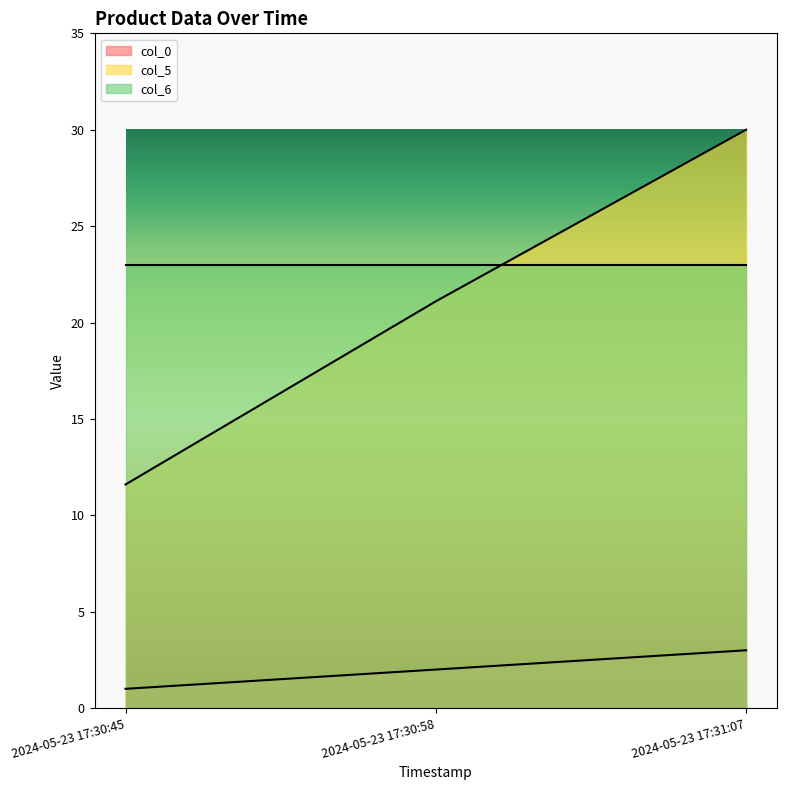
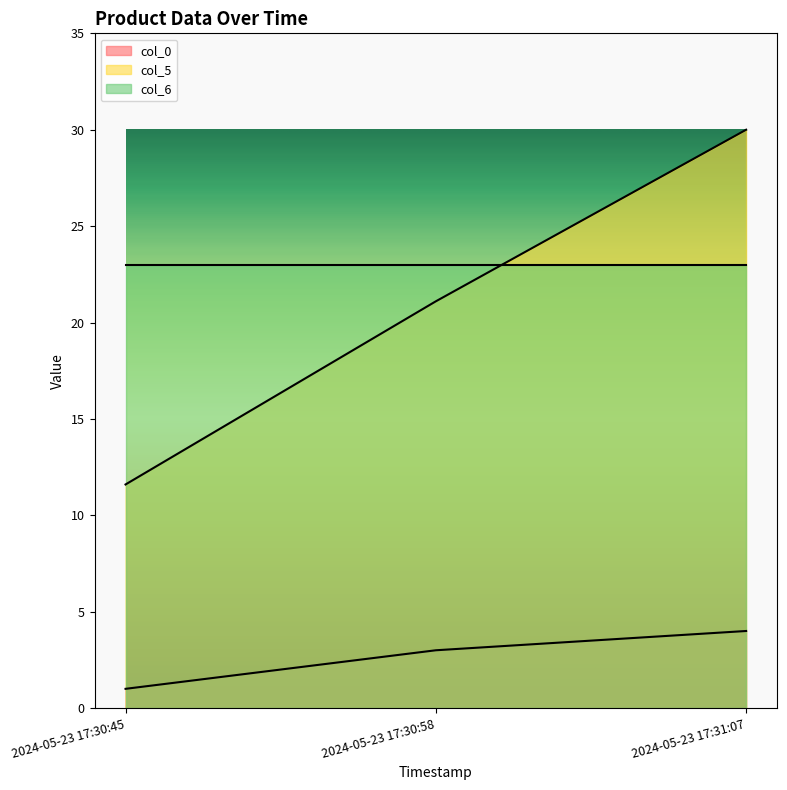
  {
    "col_0": {
      "2024-05-23 17:30:45": 1,
-     "2024-05-23 17:30:58": 2,
-     "2024-05-23 17:31:07": 3
+     "2024-05-23 17:30:58": 3,
+     "2024-05-23 17:31:07": 4
    },
    "col_5": {
      "2024-05-23 17:30:45": 11.6,
      "2024-05-23 17:30:58": 21,
      "2024-05-23 17:31:07": 30
    },
    "col_6": {
      "2024-05-23 17:30:45": 23,
      "2024-05-23 17:30:58": 23,
      "2024-05-23 17:31:07": 23
    }
  }
